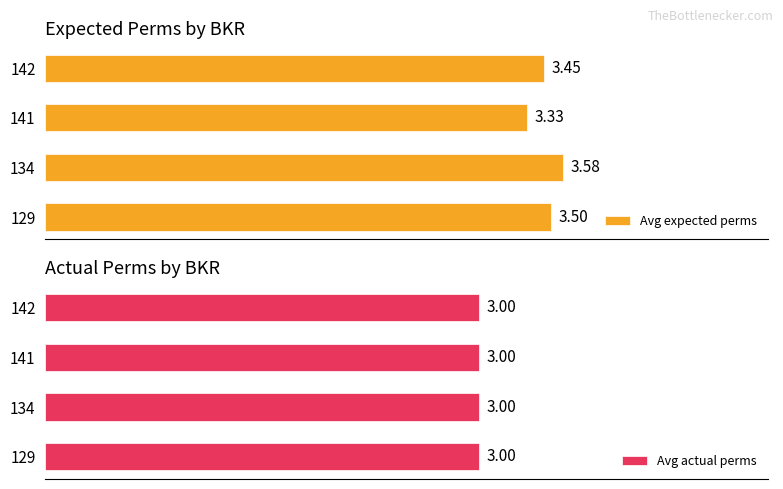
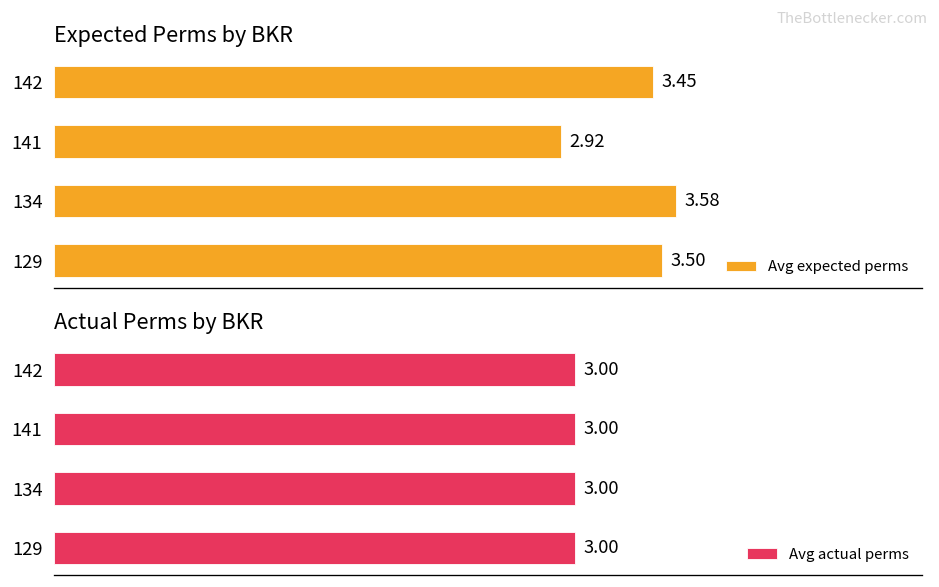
  {
    "Expected Perms by BKR": {
      "142": 3.45,
-     "141": 3.33,
+     "141": 2.92,
      "134": 3.58,
      "129": 3.50
    },
    "Actual Perms by BKR": {
      "142": 3.00,
      "141": 3.00,
      "134": 3.00,
      "129": 3.00
    }
  }
